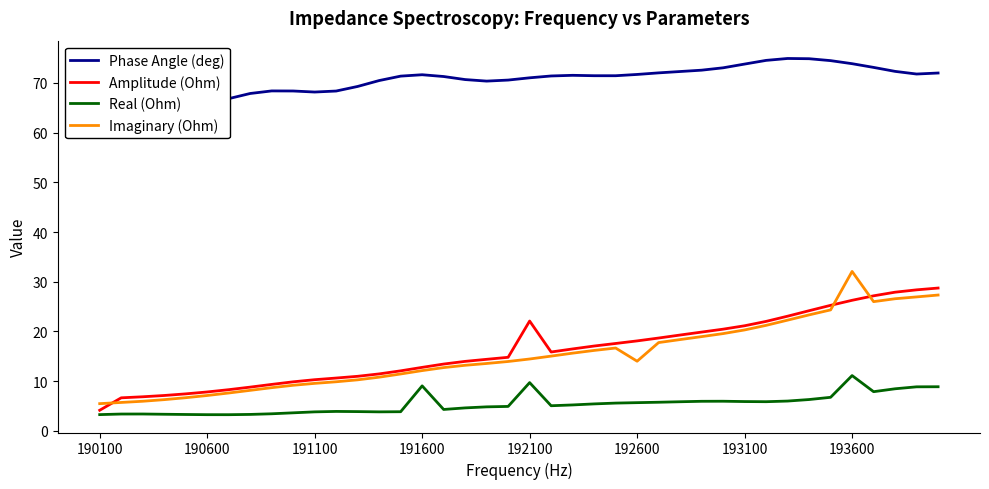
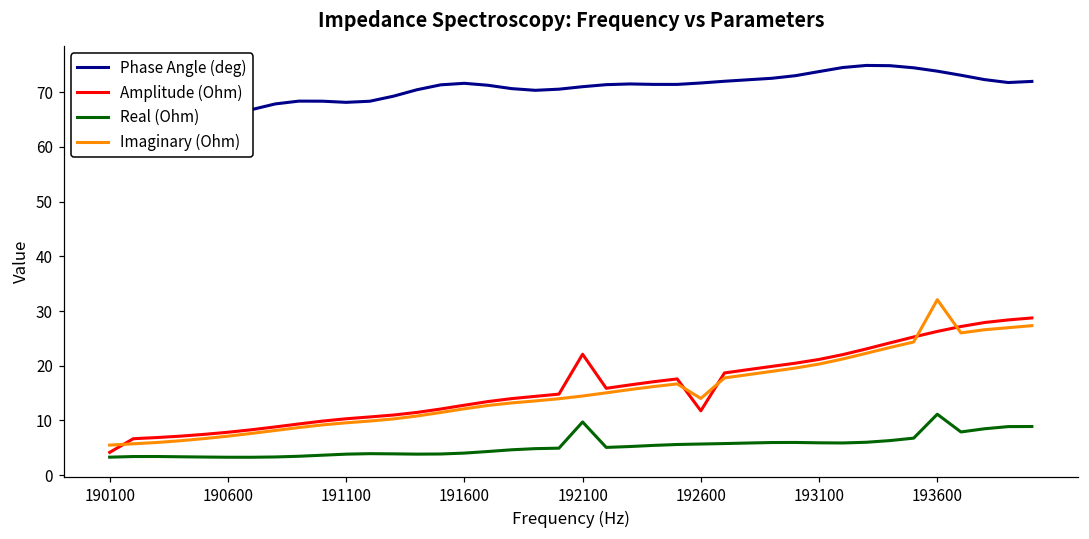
  {
    "Phase Angle (deg)": {
      "191100": 68,
      "191600": 72,
      "192100": 71,
      "192600": 72,
      "193100": 74,
      "193600": 74
    },
    "Amplitude (Ohm)": {
      "190100": 4,
      "190600": 8,
      "191100": 10,
      "191600": 13,
      "192100": 22,
-     "192600": 18,
+     "192600": 12,
      "193100": 21,
      "193600": 26
    },
    "Real (Ohm)": {
      "190100": 3,
      "190600": 3,
      "191100": 4,
-     "191600": 9,
+     "191600": 4,
      "192100": 10,
      "192600": 6,
      "193100": 6,
      "193600": 11
    },
    "Imaginary (Ohm)": {
      "190100": 5,
      "190600": 7,
      "191100": 10,
      "191600": 12,
      "192100": 14,
      "192600": 14,
      "193100": 20,
      "193600": 32
    }
  }
